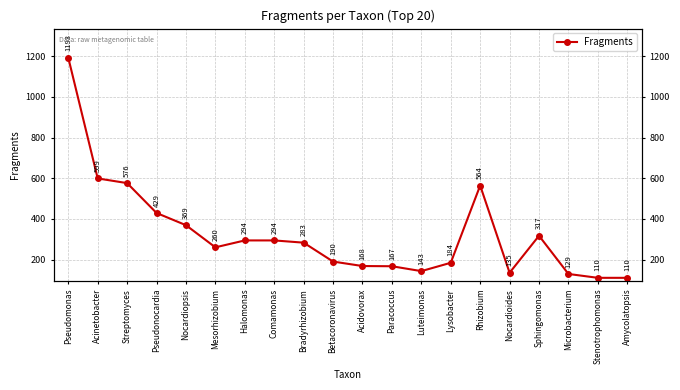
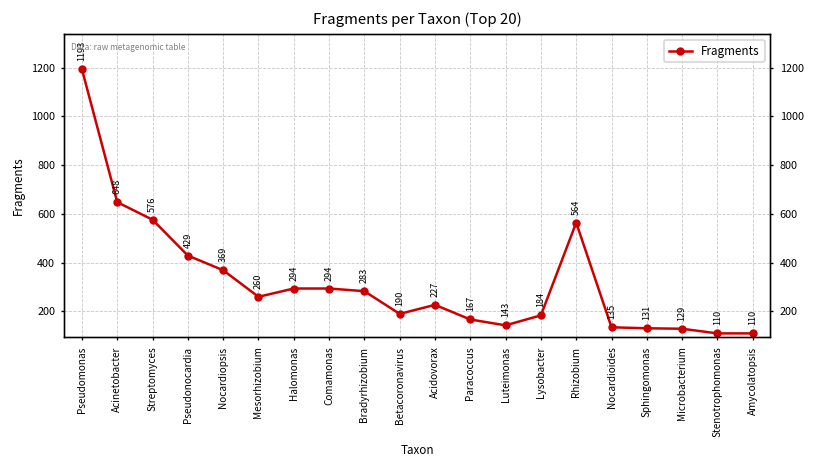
  {
-   "Acinetobacter": 599,
+   "Acinetobacter": 648,
    "Streptomyces": 576,
    "Pseudonocardia": 429,
    "Nocardiopsis": 369,
    "Mesorhizobium": 260,
    "Halomonas": 294,
    "Comamonas": 294,
    "Bradyrhizobium": 283,
    "Betacoronavirus": 190,
-   "Acidovorax": 168,
+   "Acidovorax": 227,
    "Paracoccus": 167,
    "Luteimonas": 143,
    "Lysobacter": 184,
    "Rhizobium": 564,
    "Nocardioides": 135,
-   "Sphingomonas": 317,
+   "Sphingomonas": 131,
    "Microbacterium": 129,
    "Stenotrophomonas": 110,
    "Amycolatopsis": 110
  }
